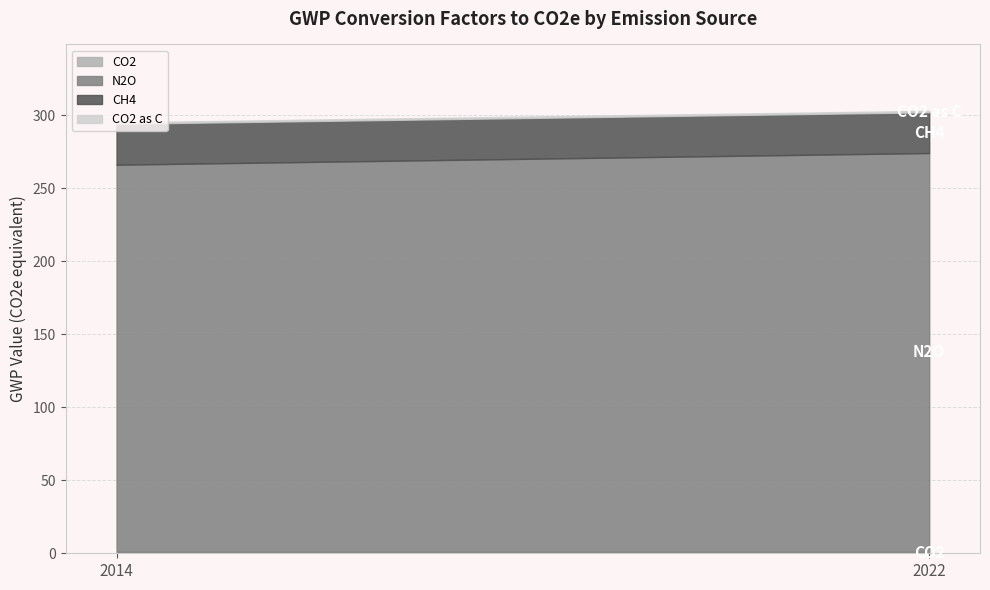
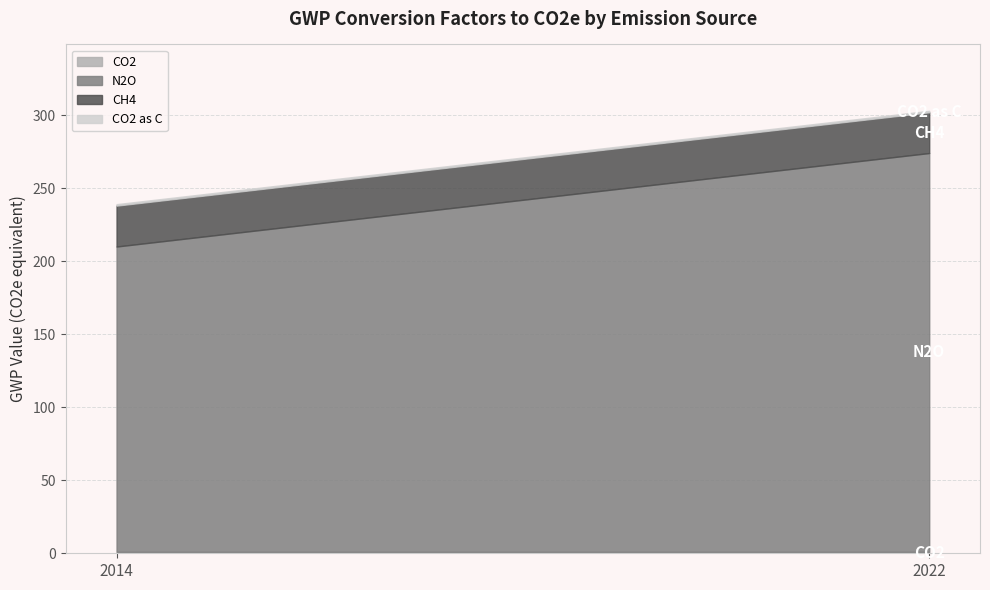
  {
    "N2O": {
-     "2014": 265,
+     "2014": 209,
      "2022": 273
    }
  }
